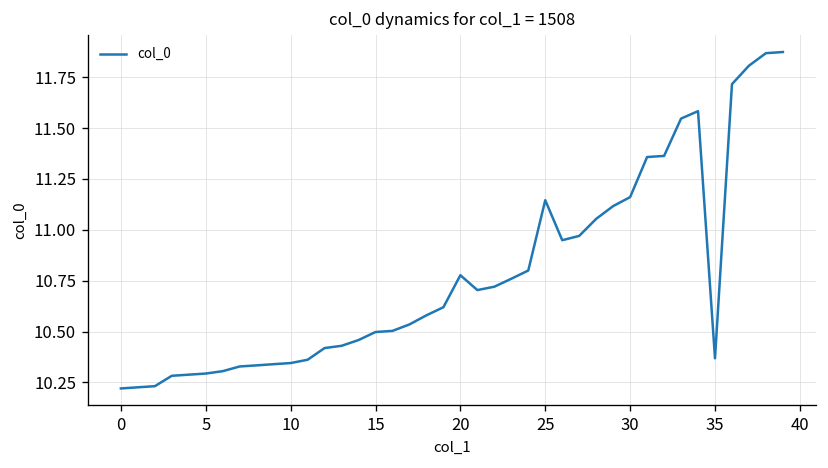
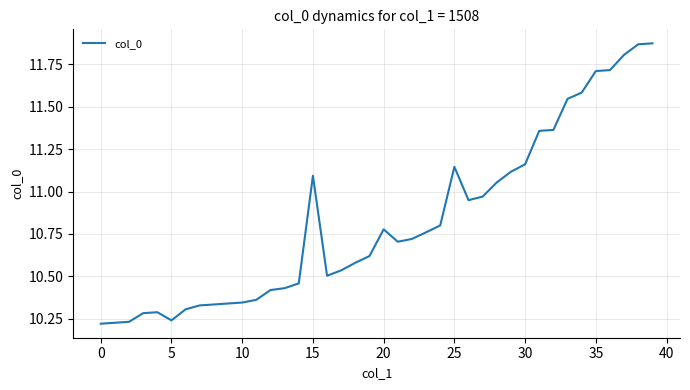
  {
    "0": 10.22,
-   "5": 10.29,
+   "5": 10.24,
    "10": 10.35,
-   "15": 10.50,
+   "15": 11.09,
    "20": 10.78,
    "25": 11.15,
    "30": 11.16,
-   "35": 10.37
+   "35": 11.71
  }
